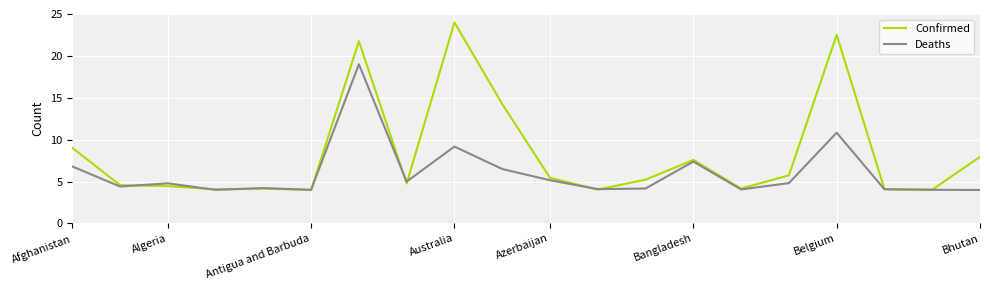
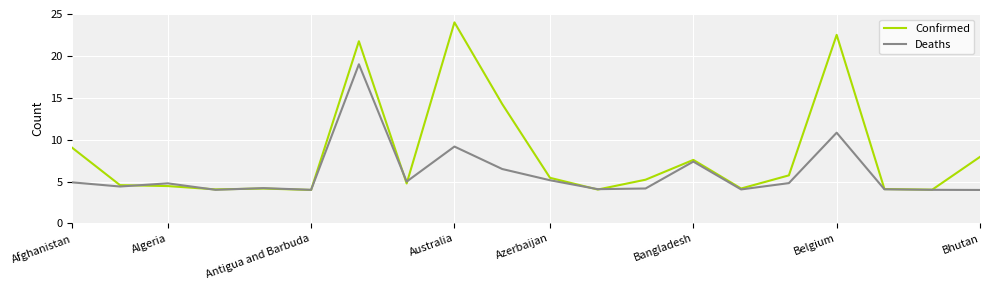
  {
    "Confirmed": {
      "Afghanistan": 9,
      "Algeria": 4,
      "Australia": 24,
      "Belgium": 23,
      "Bhutan": 8
    },
    "Deaths": {
-     "Afghanistan": 7,
+     "Afghanistan": 5,
      "Algeria": 5,
      "Australia": 9,
      "Belgium": 11,
      "Bhutan": 4
    }
  }
